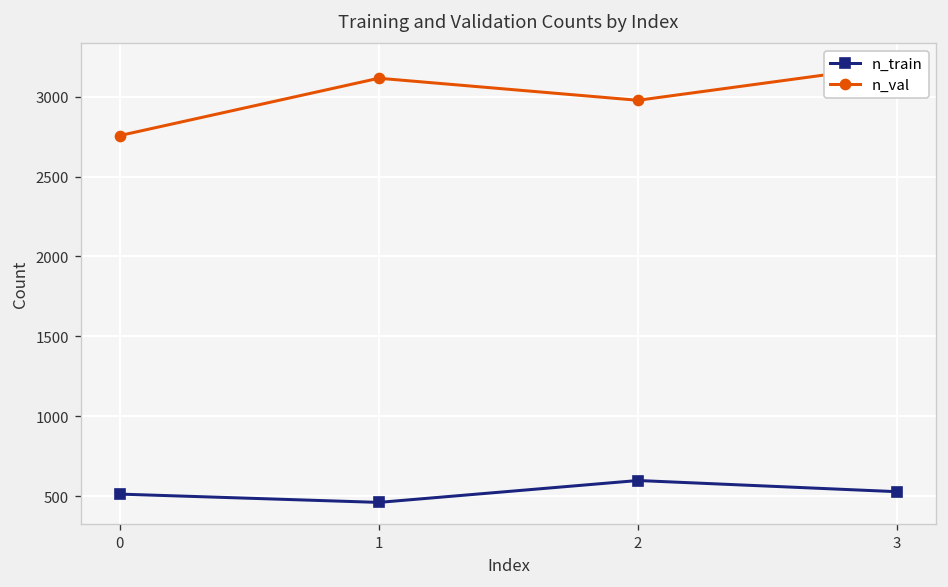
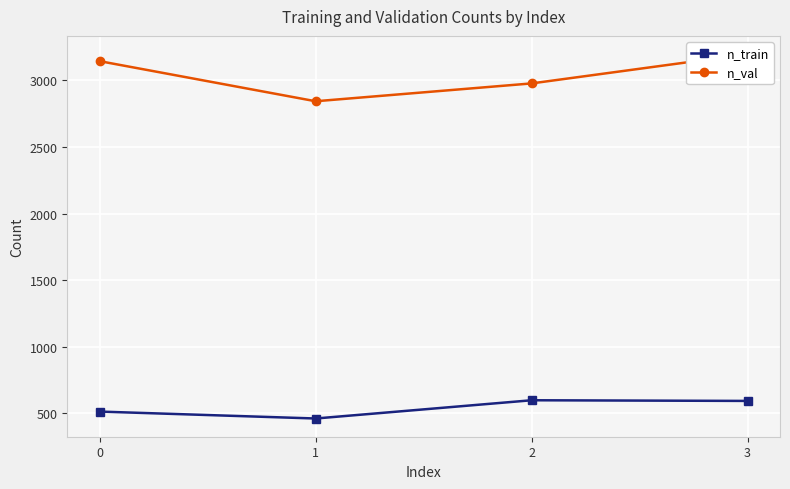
  {
    "n_train": {
      "0": 510,
      "1": 460,
      "2": 600,
-     "3": 530
+     "3": 590
    },
    "n_val": {
-     "0": 2760,
-     "1": 3120,
+     "0": 3140,
+     "1": 2840,
      "2": 2980
    }
  }
